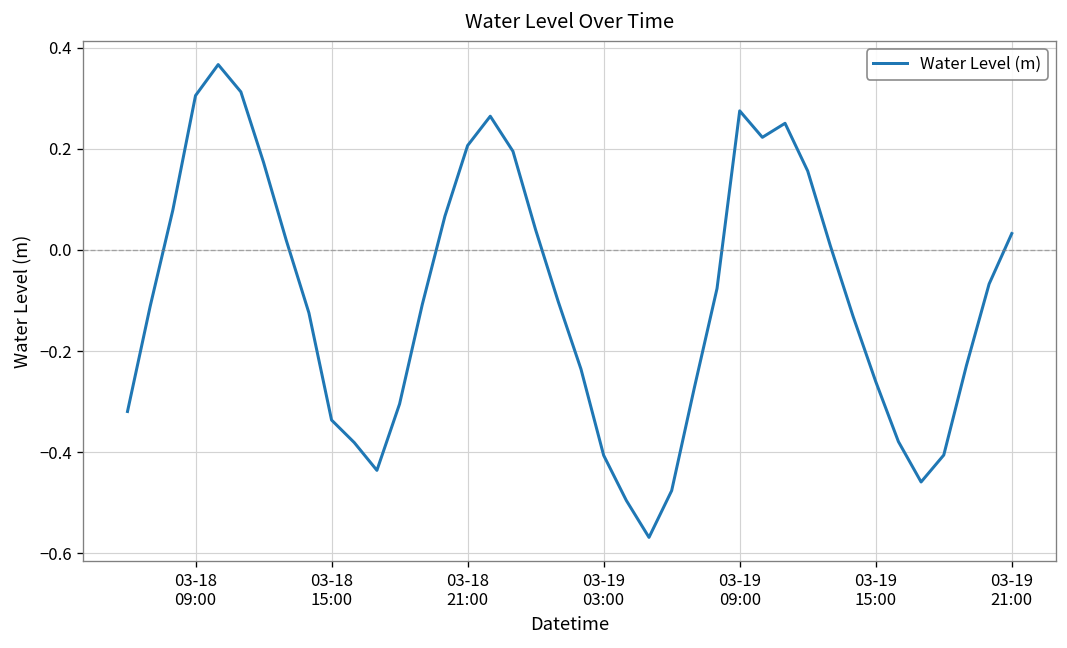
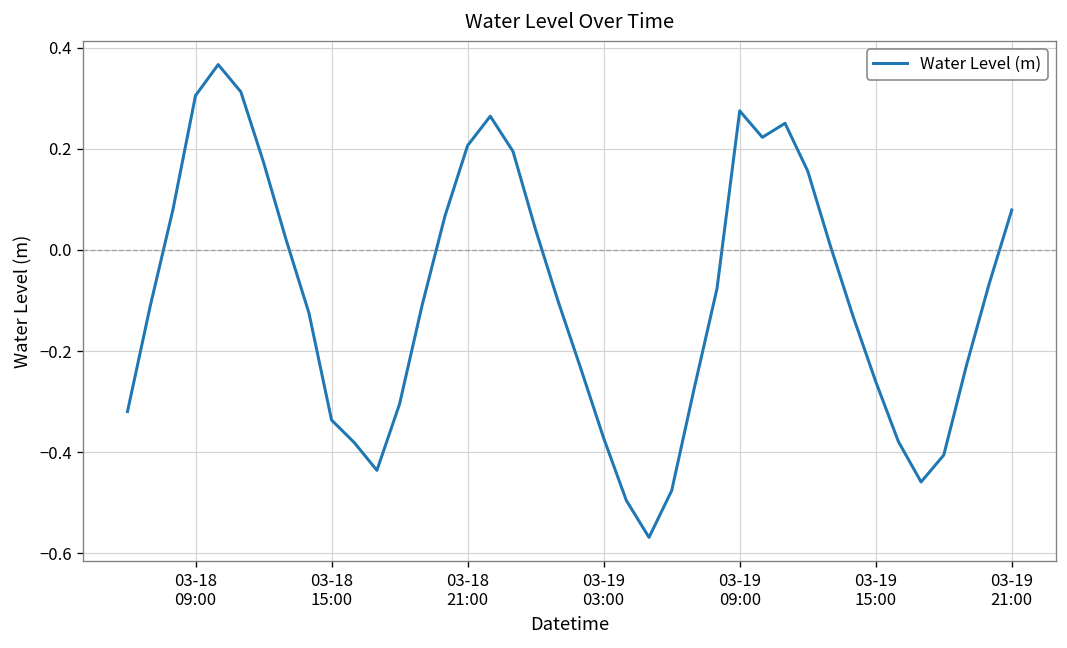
  {
    "03-18 09:00": 0.30,
    "03-18 15:00": -0.34,
    "03-18 21:00": 0.21,
-   "03-19 03:00": -0.41,
+   "03-19 03:00": -0.37,
    "03-19 09:00": 0.27,
    "03-19 15:00": -0.26,
-   "03-19 21:00": 0.03
+   "03-19 21:00": 0.08
  }
